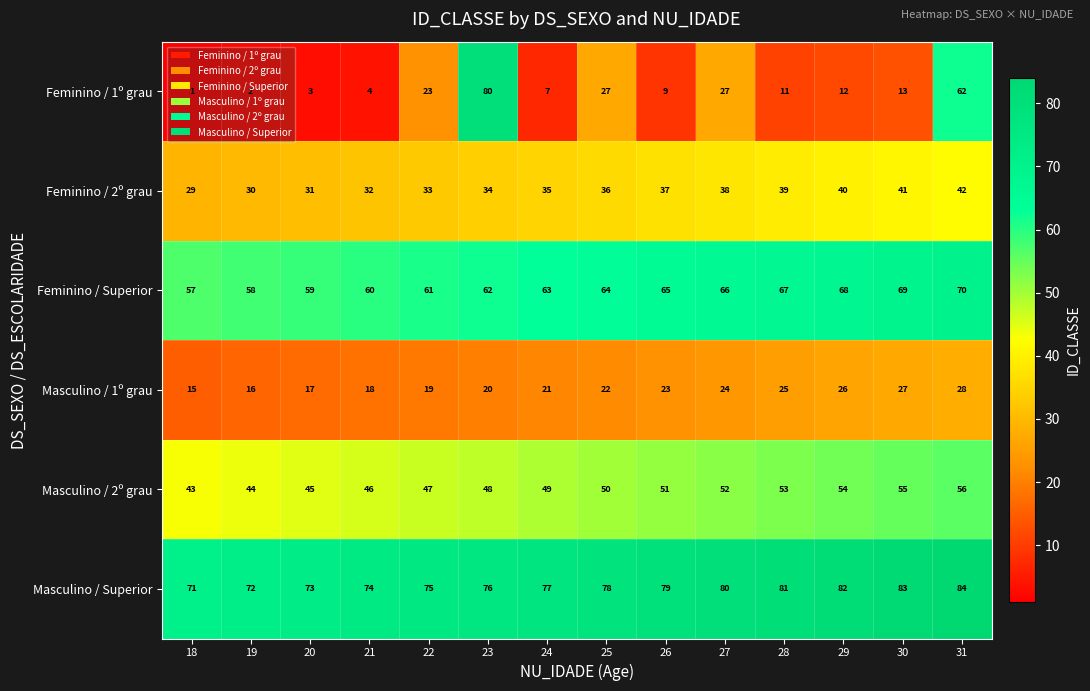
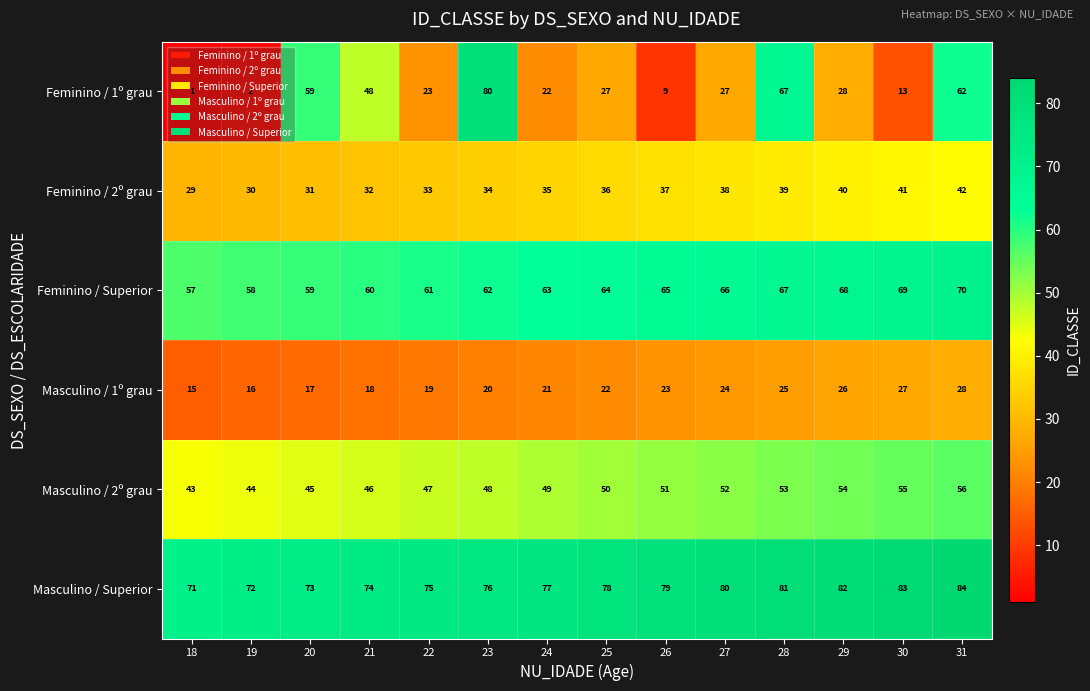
  {
    "Feminino / 1º grau": {
-     "20": 3,
-     "21": 4,
+     "20": 59,
+     "21": 48,
      "22": 23,
      "23": 80,
-     "24": 7,
+     "24": 22,
      "25": 27,
      "26": 9,
      "27": 27,
-     "28": 11,
-     "29": 12,
+     "28": 67,
+     "29": 28,
      "30": 13,
      "31": 62
    },
    "Feminino / 2º grau": {
      "18": 29,
      "19": 30,
      "20": 31,
      "21": 32,
      "22": 33,
      "23": 34,
      "24": 35,
      "25": 36,
      "26": 37,
      "27": 38,
      "28": 39,
      "29": 40,
      "30": 41,
      "31": 42
    },
    "Feminino / Superior": {
      "18": 57,
      "19": 58,
      "20": 59,
      "21": 60,
      "22": 61,
      "23": 62,
      "24": 63,
      "25": 64,
      "26": 65,
      "27": 66,
      "28": 67,
      "29": 68,
      "30": 69,
      "31": 70
    },
    "Masculino / 1º grau": {
      "18": 15,
      "19": 16,
      "20": 17,
      "21": 18,
      "22": 19,
      "23": 20,
      "24": 21,
      "25": 22,
      "26": 23,
      "27": 24,
      "28": 25,
      "29": 26,
      "30": 27,
      "31": 28
    },
    "Masculino / 2º grau": {
      "18": 43,
      "19": 44,
      "20": 45,
      "21": 46,
      "22": 47,
      "23": 48,
      "24": 49,
      "25": 50,
      "26": 51,
      "27": 52,
      "28": 53,
      "29": 54,
      "30": 55,
      "31": 56
    },
    "Masculino / Superior": {
      "18": 71,
      "19": 72,
      "20": 73,
      "21": 74,
      "22": 75,
      "23": 76,
      "24": 77,
      "25": 78,
      "26": 79,
      "27": 80,
      "28": 81,
      "29": 82,
      "30": 83,
      "31": 84
    }
  }
